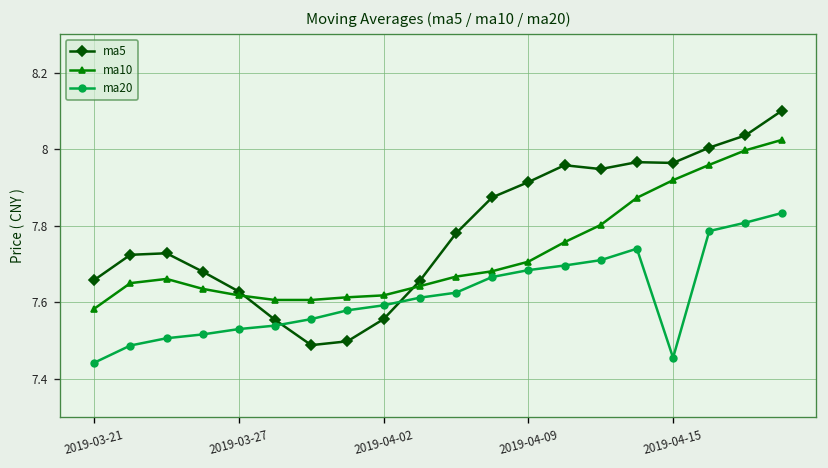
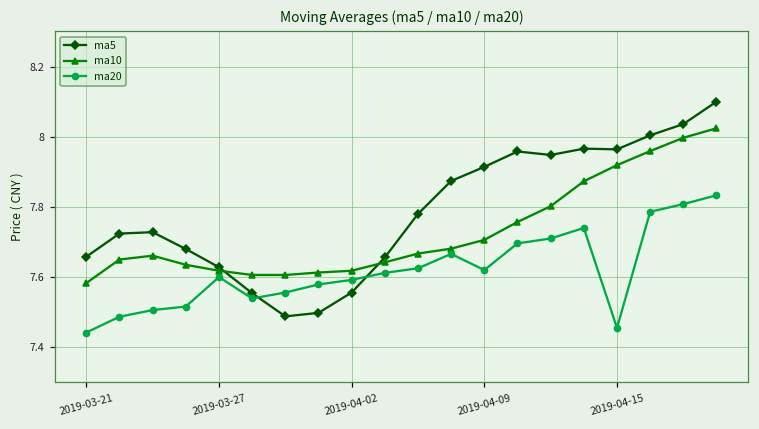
  {
    "ma20": {
      "2019-03-21": 7.44,
-     "2019-03-27": 7.53,
+     "2019-03-27": 7.60,
      "2019-04-02": 7.59,
-     "2019-04-09": 7.68,
+     "2019-04-09": 7.62,
      "2019-04-15": 7.46
    }
  }
